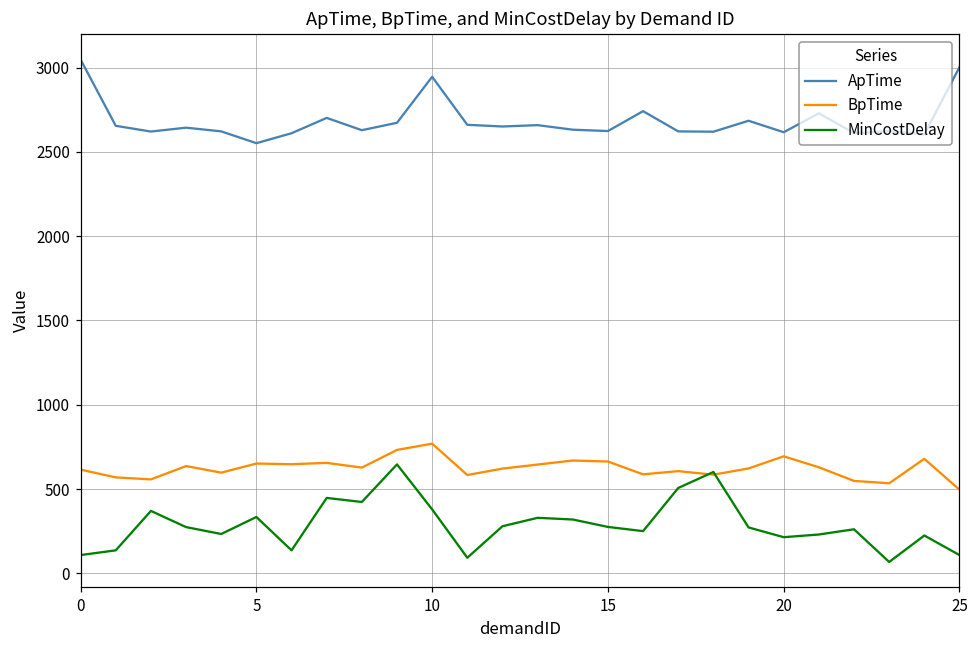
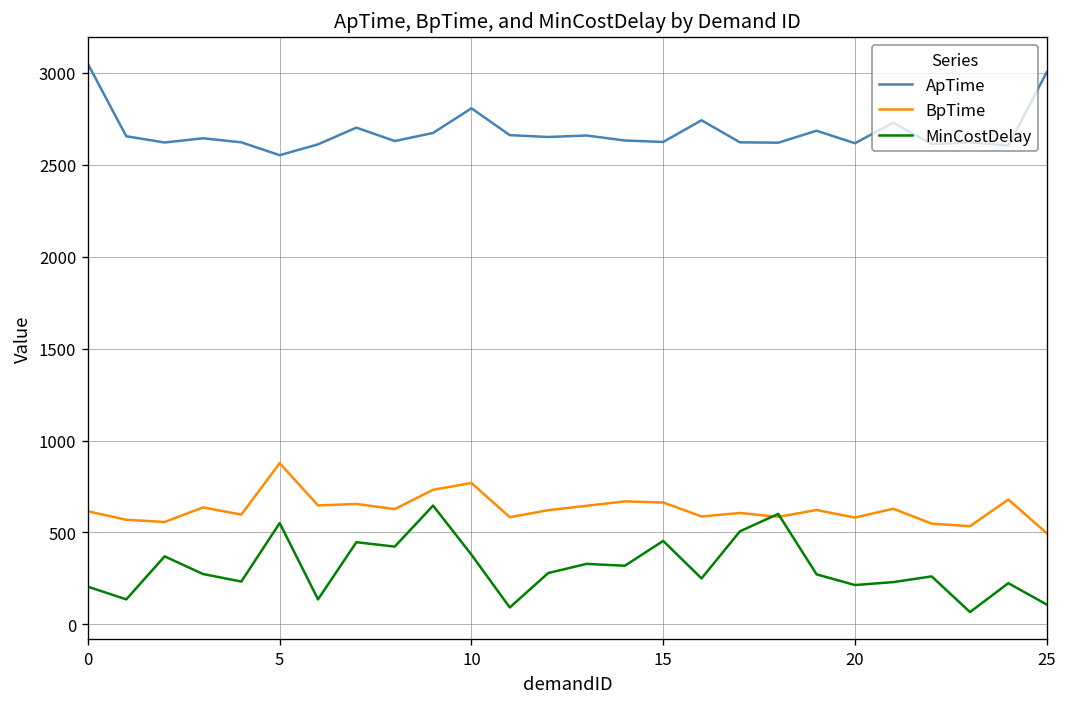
  {
    "ApTime": {
      "0": 3050,
      "5": 2550,
-     "10": 2950,
+     "10": 2810,
      "15": 2620,
      "20": 2620,
      "25": 3000
    },
    "BpTime": {
      "0": 620,
-     "5": 650,
+     "5": 880,
      "10": 770,
      "15": 660,
-     "20": 690,
+     "20": 580,
      "25": 500
    },
    "MinCostDelay": {
-     "0": 110,
-     "5": 330,
+     "0": 210,
+     "5": 550,
      "10": 380,
-     "15": 280,
+     "15": 450,
      "20": 210,
      "25": 110
    }
  }
